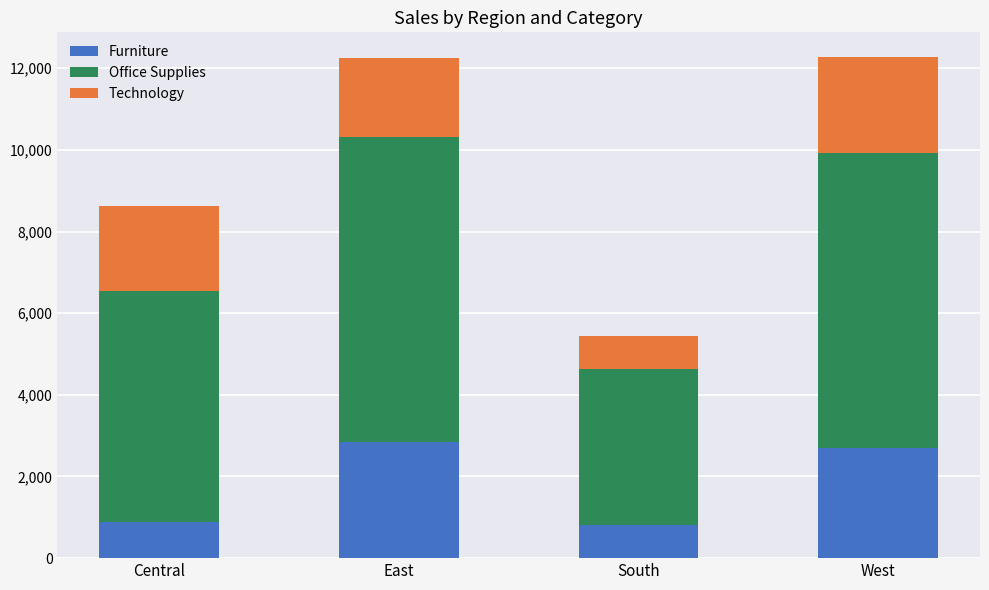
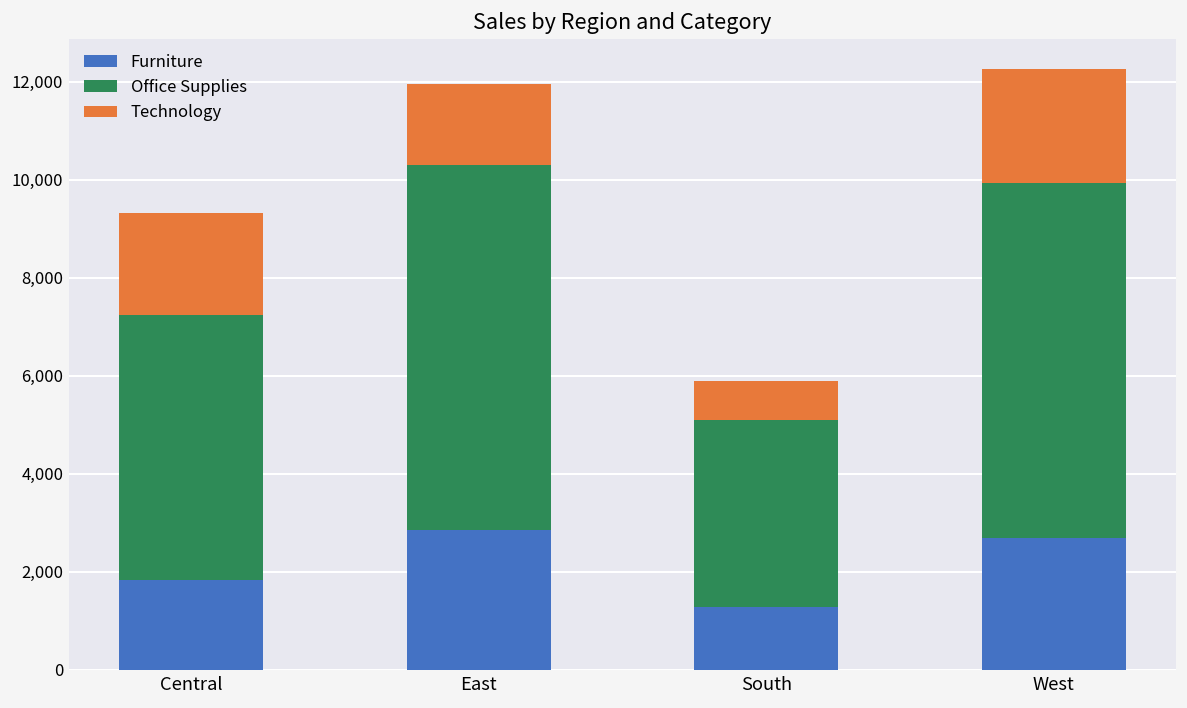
  {
    "Furniture": {
-     "Central": "900",
+     "Central": "1,800",
      "East": "2,800",
-     "South": "800",
+     "South": "1,300",
      "West": "2,700"
    },
    "Office Supplies": {
-     "Central": "5,600",
+     "Central": "5,400",
      "East": "7,500",
      "South": "3,800",
      "West": "7,200"
    },
    "Technology": {
      "Central": "2,100",
-     "East": "1,900",
+     "East": "1,700",
      "South": "800",
      "West": "2,300"
    }
  }
